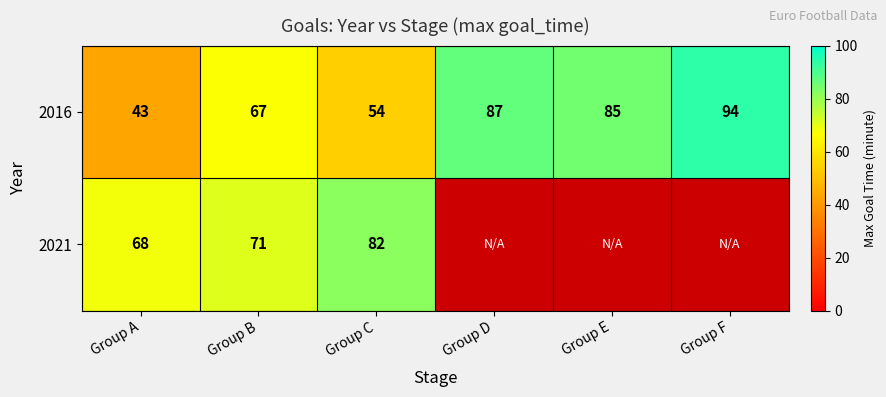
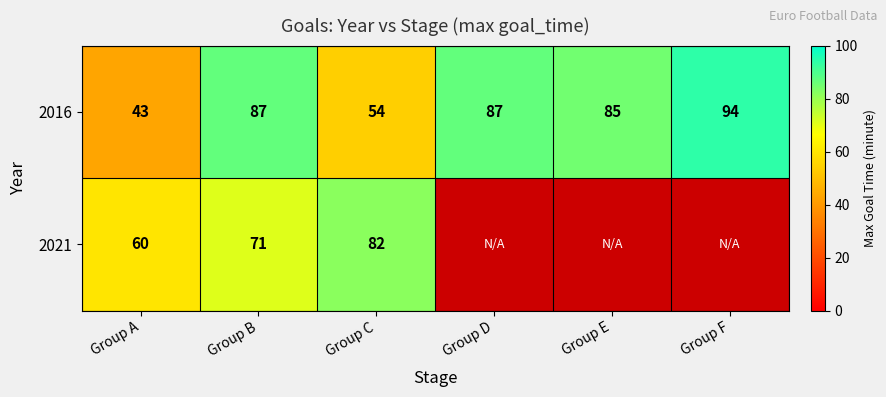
  {
    "2016": {
      "Group A": 43,
-     "Group B": 67,
+     "Group B": 87,
      "Group C": 54,
      "Group D": 87,
      "Group E": 85,
      "Group F": 94
    },
    "2021": {
-     "Group A": 68,
+     "Group A": 60,
      "Group B": 71,
      "Group C": 82
    }
  }
